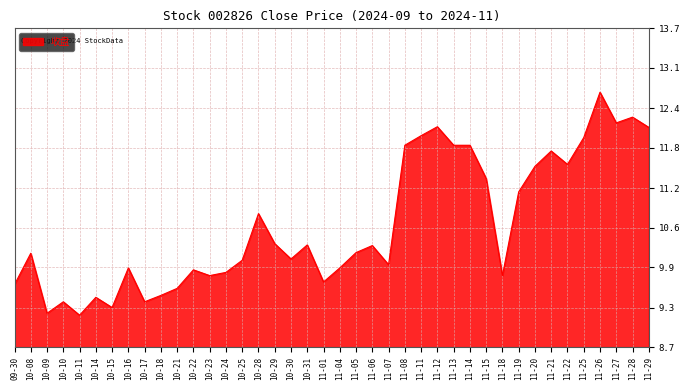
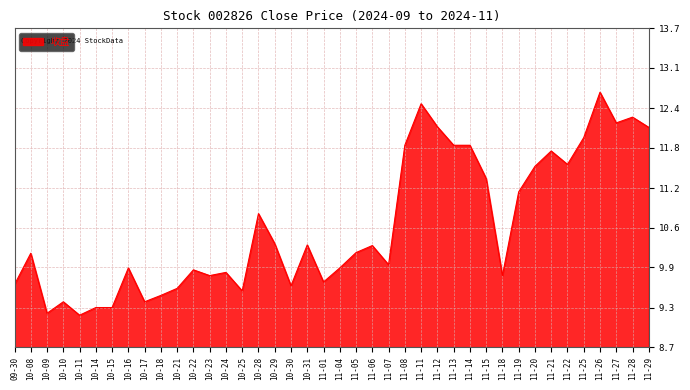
  {
    "09-30": 9.7,
    "10-08": 10.2,
    "10-09": 9.2,
    "10-10": 9.4,
    "10-11": 9.2,
-   "10-14": 9.5,
+   "10-14": 9.3,
    "10-15": 9.3,
    "10-16": 9.9,
    "10-17": 9.4,
    "10-18": 9.5,
    "10-21": 9.6,
    "10-22": 9.9,
    "10-23": 9.8,
    "10-24": 9.9,
-   "10-25": 10.1,
+   "10-25": 9.6,
    "10-28": 10.8,
    "10-29": 10.3,
-   "10-30": 10.1,
+   "10-30": 9.7,
    "10-31": 10.3,
    "11-01": 9.7,
    "11-04": 9.9,
    "11-05": 10.2,
    "11-06": 10.3,
    "11-07": 10.0,
    "11-08": 11.9,
-   "11-11": 12.0,
+   "11-11": 12.5,
    "11-12": 12.1,
    "11-13": 11.9,
    "11-14": 11.9,
    "11-15": 11.3,
    "11-18": 9.8,
    "11-19": 11.1,
    "11-20": 11.5,
    "11-21": 11.8,
    "11-22": 11.6,
    "11-25": 12.0,
    "11-26": 12.7,
    "11-27": 12.2,
    "11-28": 12.3,
    "11-29": 12.1
  }
